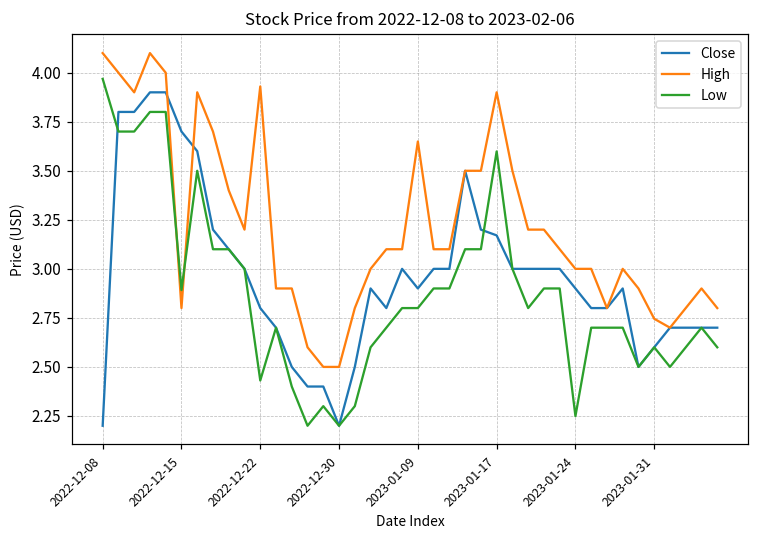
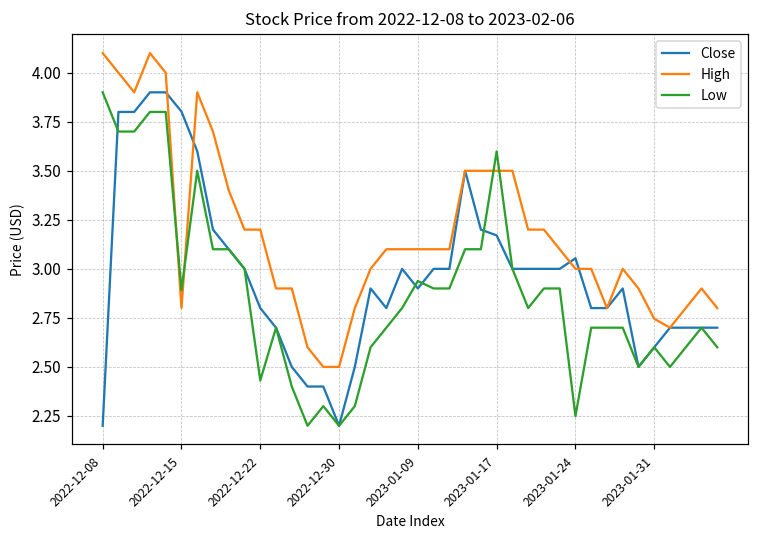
  {
    "Close": {
      "2022-12-08": 2.20,
-     "2022-12-15": 3.70,
+     "2022-12-15": 3.80,
      "2022-12-22": 2.80,
      "2023-01-09": 2.90,
      "2023-01-17": 3.17,
-     "2023-01-24": 2.90
+     "2023-01-24": 3.05
    },
    "High": {
      "2022-12-08": 4.10,
      "2022-12-15": 2.80,
-     "2022-12-22": 3.93,
+     "2022-12-22": 3.20,
      "2022-12-30": 2.50,
-     "2023-01-09": 3.65,
-     "2023-01-17": 3.9,
+     "2023-01-09": 3.10,
+     "2023-01-17": 3.5,
      "2023-01-24": 3.00,
      "2023-01-31": 2.75
    },
    "Low": {
-     "2022-12-08": 3.97,
+     "2022-12-08": 3.90,
      "2022-12-15": 2.89,
      "2022-12-22": 2.43,
-     "2023-01-09": 2.80,
+     "2023-01-09": 2.94,
      "2023-01-17": 3.60,
      "2023-01-24": 2.25
    }
  }
